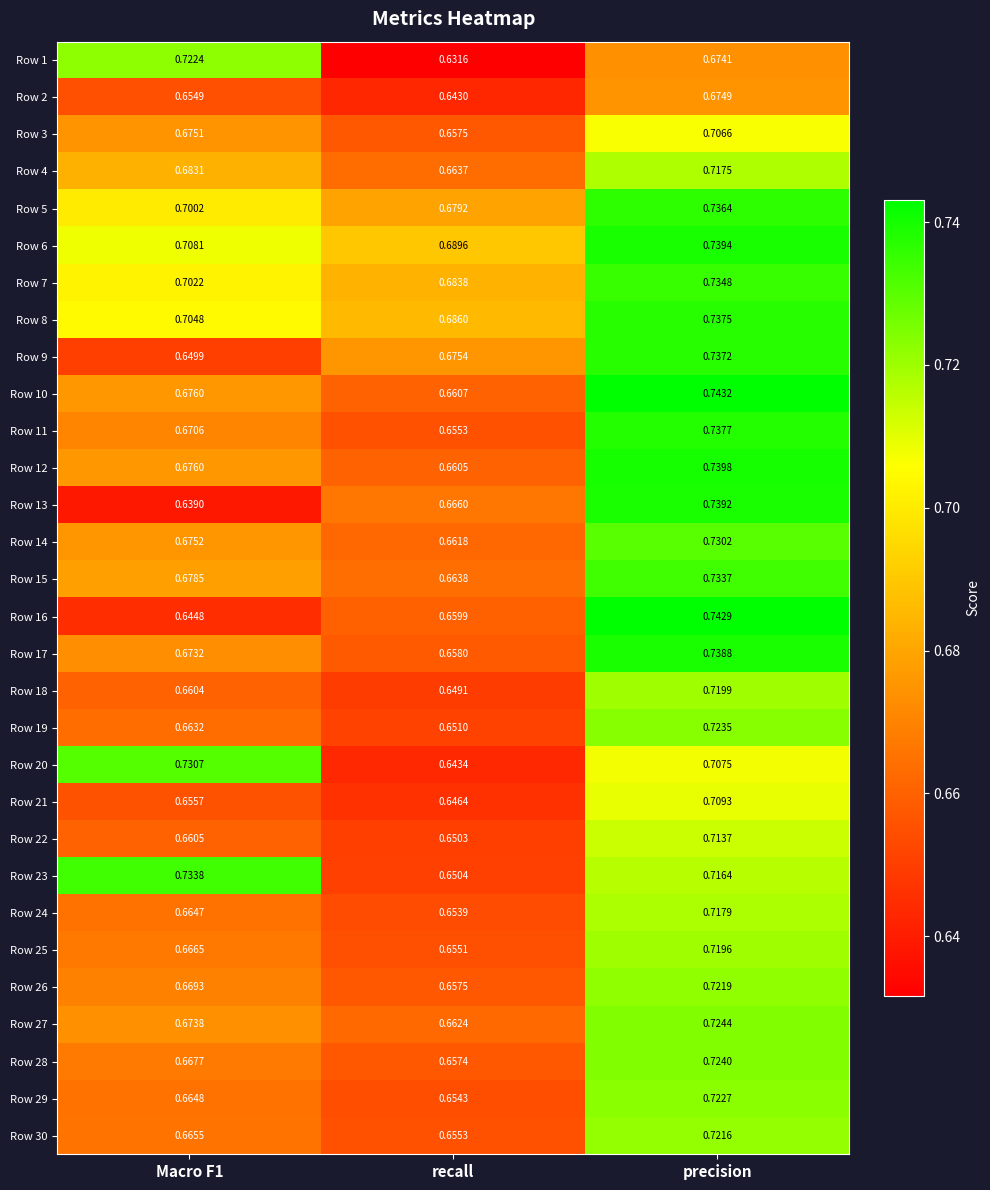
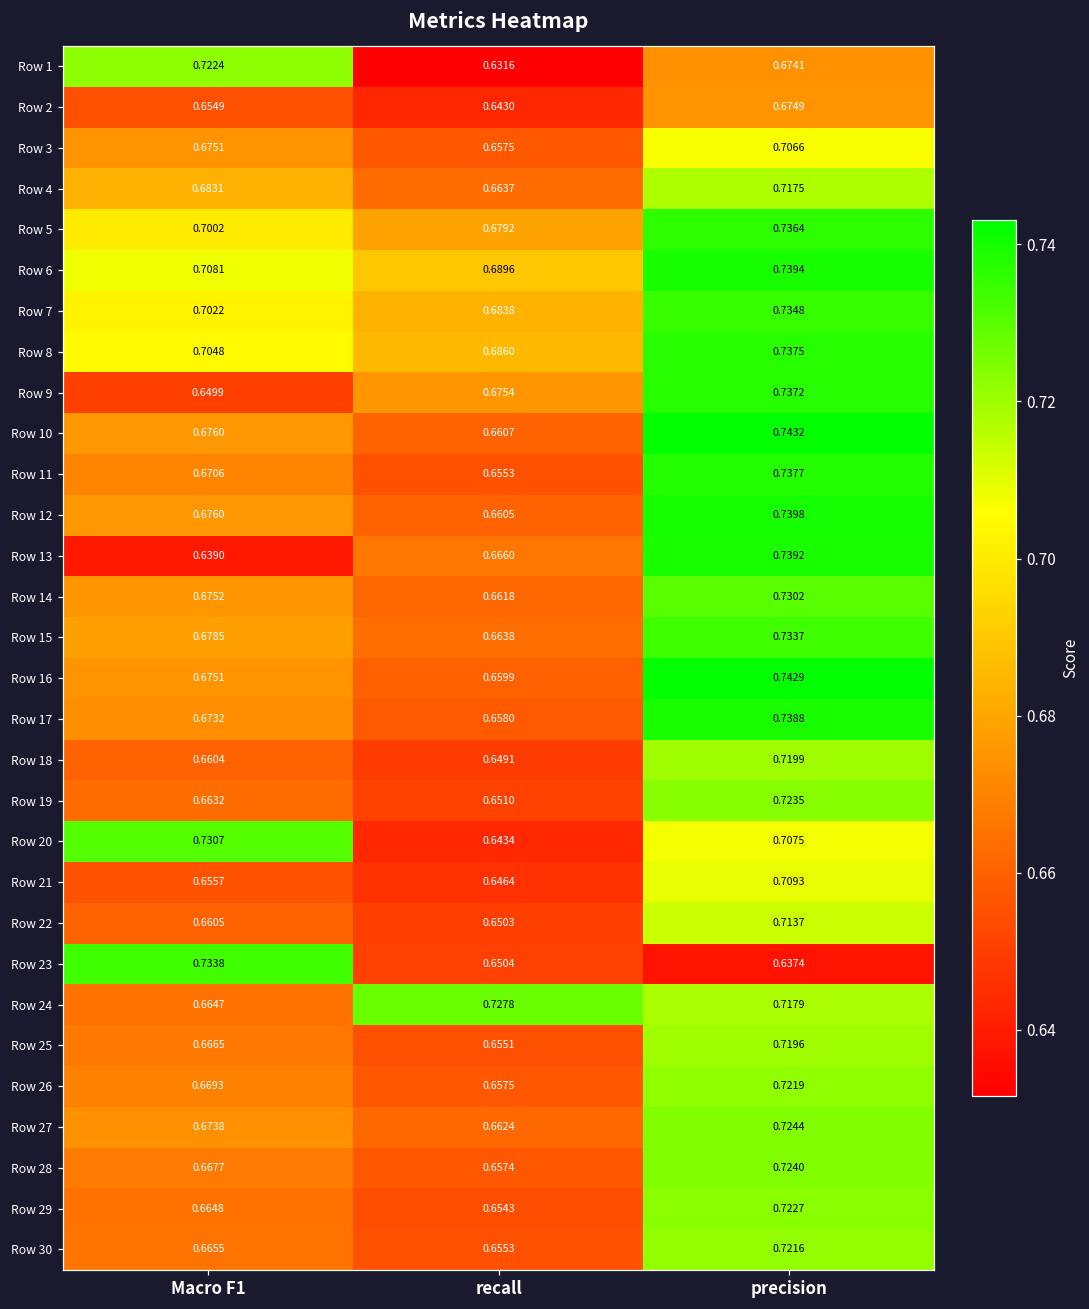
  {
    "Row 1": {
      "Macro F1": 0.7224,
      "recall": 0.6316,
      "precision": 0.6741
    },
    "Row 2": {
      "Macro F1": 0.6549,
      "recall": 0.6430,
      "precision": 0.6749
    },
    "Row 3": {
      "Macro F1": 0.6751,
      "recall": 0.6575,
      "precision": 0.7066
    },
    "Row 4": {
      "Macro F1": 0.6831,
      "recall": 0.6637,
      "precision": 0.7175
    },
    "Row 5": {
      "Macro F1": 0.7002,
      "recall": 0.6792,
      "precision": 0.7364
    },
    "Row 6": {
      "Macro F1": 0.7081,
      "recall": 0.6896,
      "precision": 0.7394
    },
    "Row 7": {
      "Macro F1": 0.7022,
      "recall": 0.6838,
      "precision": 0.7348
    },
    "Row 8": {
      "Macro F1": 0.7048,
      "recall": 0.6860,
      "precision": 0.7375
    },
    "Row 9": {
      "Macro F1": 0.6499,
      "recall": 0.6754,
      "precision": 0.7372
    },
    "Row 10": {
      "Macro F1": 0.6760,
      "recall": 0.6607,
      "precision": 0.7432
    },
    "Row 11": {
      "Macro F1": 0.6706,
      "recall": 0.6553,
      "precision": 0.7377
    },
    "Row 12": {
      "Macro F1": 0.6760,
      "recall": 0.6605,
      "precision": 0.7398
    },
    "Row 13": {
      "Macro F1": 0.6390,
      "recall": 0.6660,
      "precision": 0.7392
    },
    "Row 14": {
      "Macro F1": 0.6752,
      "recall": 0.6618,
      "precision": 0.7302
    },
    "Row 15": {
      "Macro F1": 0.6785,
      "recall": 0.6638,
      "precision": 0.7337
    },
    "Row 16": {
-     "Macro F1": 0.6448,
+     "Macro F1": 0.6751,
      "recall": 0.6599,
      "precision": 0.7429
    },
    "Row 17": {
      "Macro F1": 0.6732,
      "recall": 0.6580,
      "precision": 0.7388
    },
    "Row 18": {
      "Macro F1": 0.6604,
      "recall": 0.6491,
      "precision": 0.7199
    },
    "Row 19": {
      "Macro F1": 0.6632,
      "recall": 0.6510,
      "precision": 0.7235
    },
    "Row 20": {
      "Macro F1": 0.7307,
      "recall": 0.6434,
      "precision": 0.7075
    },
    "Row 21": {
      "Macro F1": 0.6557,
      "recall": 0.6464,
      "precision": 0.7093
    },
    "Row 22": {
      "Macro F1": 0.6605,
      "recall": 0.6503,
      "precision": 0.7137
    },
    "Row 23": {
      "Macro F1": 0.7338,
      "recall": 0.6504,
-     "precision": 0.7164
+     "precision": 0.6374
    },
    "Row 24": {
      "Macro F1": 0.6647,
-     "recall": 0.6539,
+     "recall": 0.7278,
      "precision": 0.7179
    },
    "Row 25": {
      "Macro F1": 0.6665,
      "recall": 0.6551,
      "precision": 0.7196
    },
    "Row 26": {
      "Macro F1": 0.6693,
      "recall": 0.6575,
      "precision": 0.7219
    },
    "Row 27": {
      "Macro F1": 0.6738,
      "recall": 0.6624,
      "precision": 0.7244
    },
    "Row 28": {
      "Macro F1": 0.6677,
      "recall": 0.6574,
      "precision": 0.7240
    },
    "Row 29": {
      "Macro F1": 0.6648,
      "recall": 0.6543,
      "precision": 0.7227
    },
    "Row 30": {
      "Macro F1": 0.6655,
      "recall": 0.6553,
      "precision": 0.7216
    }
  }
